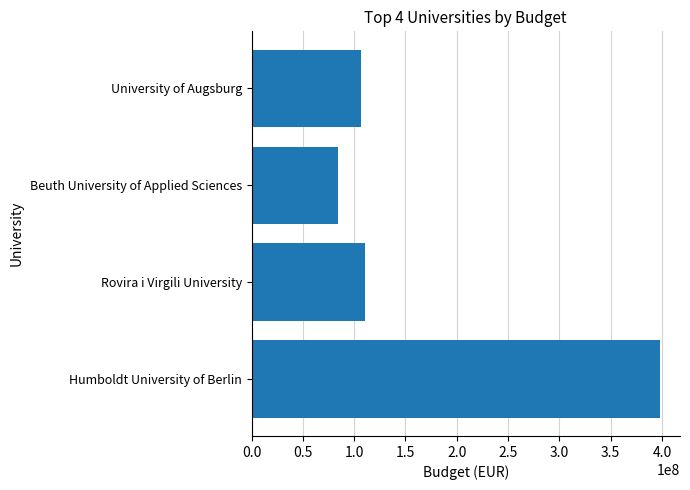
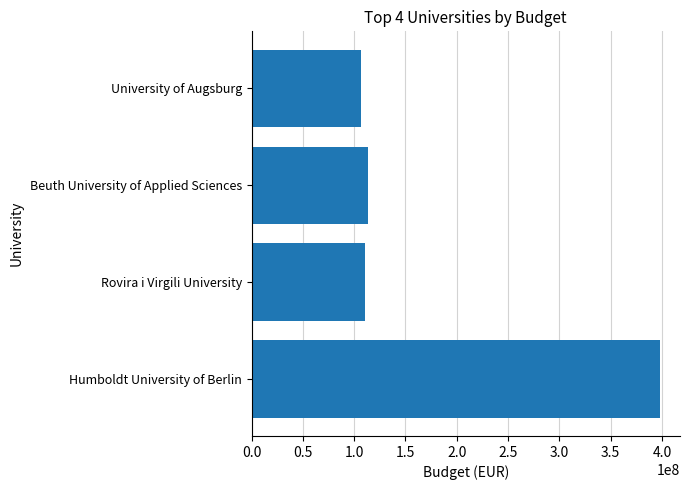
  {
    "University of Augsburg": 106000000,
-   "Beuth University of Applied Sciences": 84000000,
+   "Beuth University of Applied Sciences": 113000000,
    "Rovira i Virgili University": 111000000,
    "Humboldt University of Berlin": 398000000
  }
